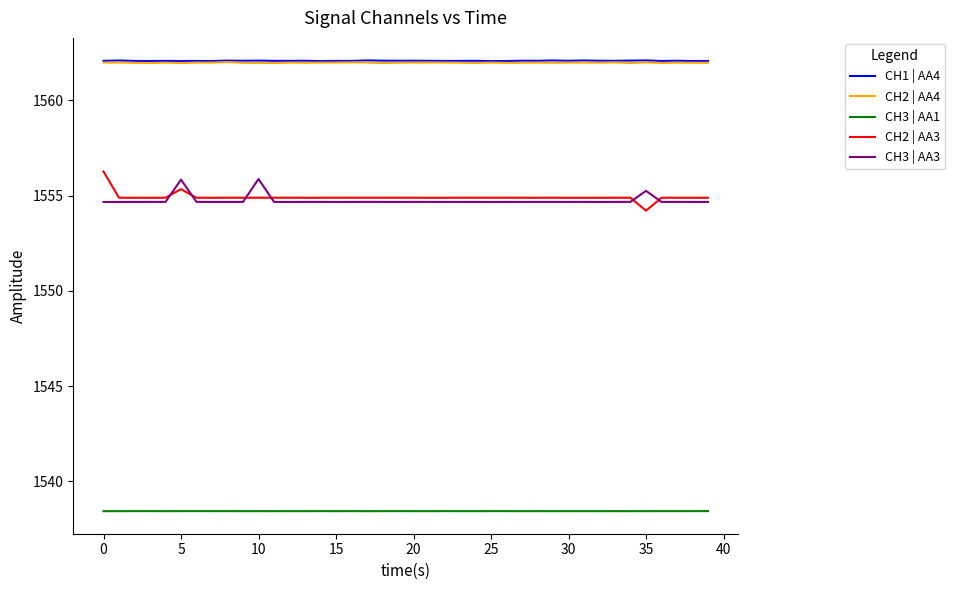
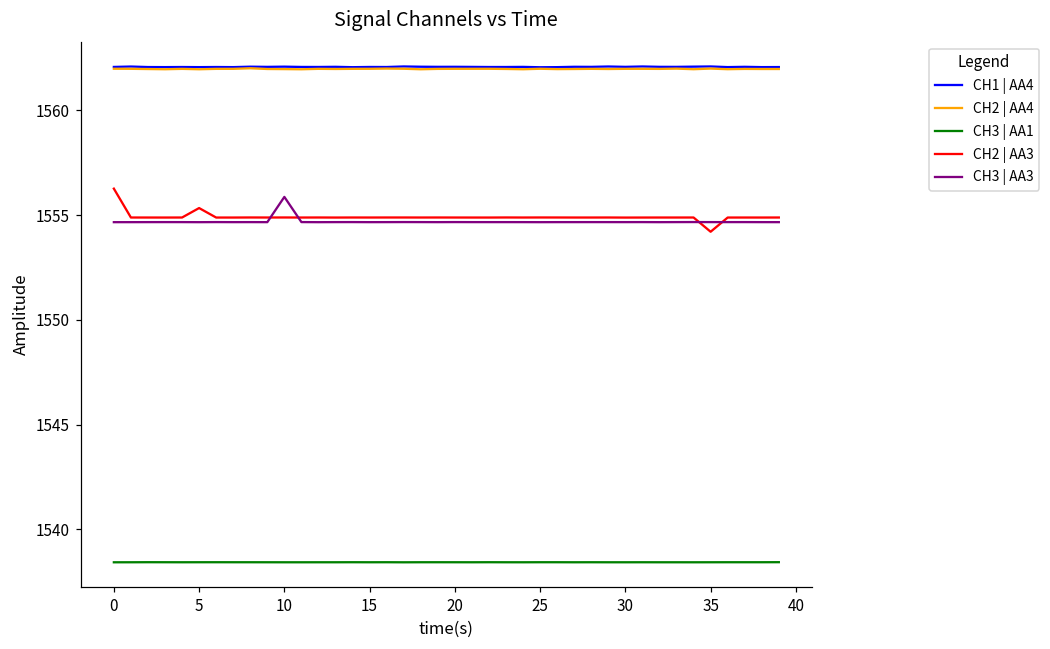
  {
    "CH3 | AA1": {
      "0": 1538.4,
      "5": 1538.4,
      "10": 1538.4,
      "15": 1538.4,
      "20": 1538.4,
      "25": 1538.4,
      "30": 1538.4,
      "35": 1538.4
    },
    "CH2 | AA3": {
      "0": 1556.3,
      "5": 1555.3,
      "10": 1554.9,
      "15": 1554.9,
      "20": 1554.9,
      "25": 1554.9,
      "30": 1554.9,
      "35": 1554.2
    },
    "CH3 | AA3": {
      "0": 1554.7,
-     "5": 1555.8,
+     "5": 1554.7,
      "10": 1555.9,
      "15": 1554.7,
      "20": 1554.7,
      "25": 1554.7,
      "30": 1554.7,
-     "35": 1555.3
+     "35": 1554.7
    }
  }
